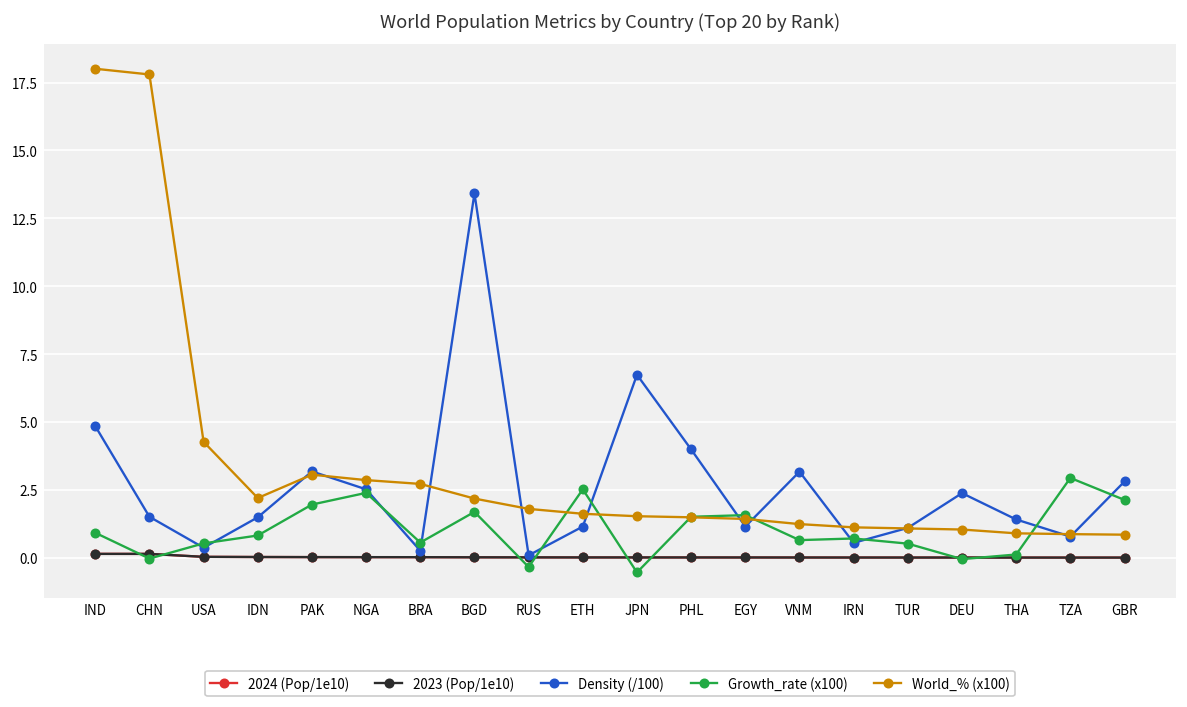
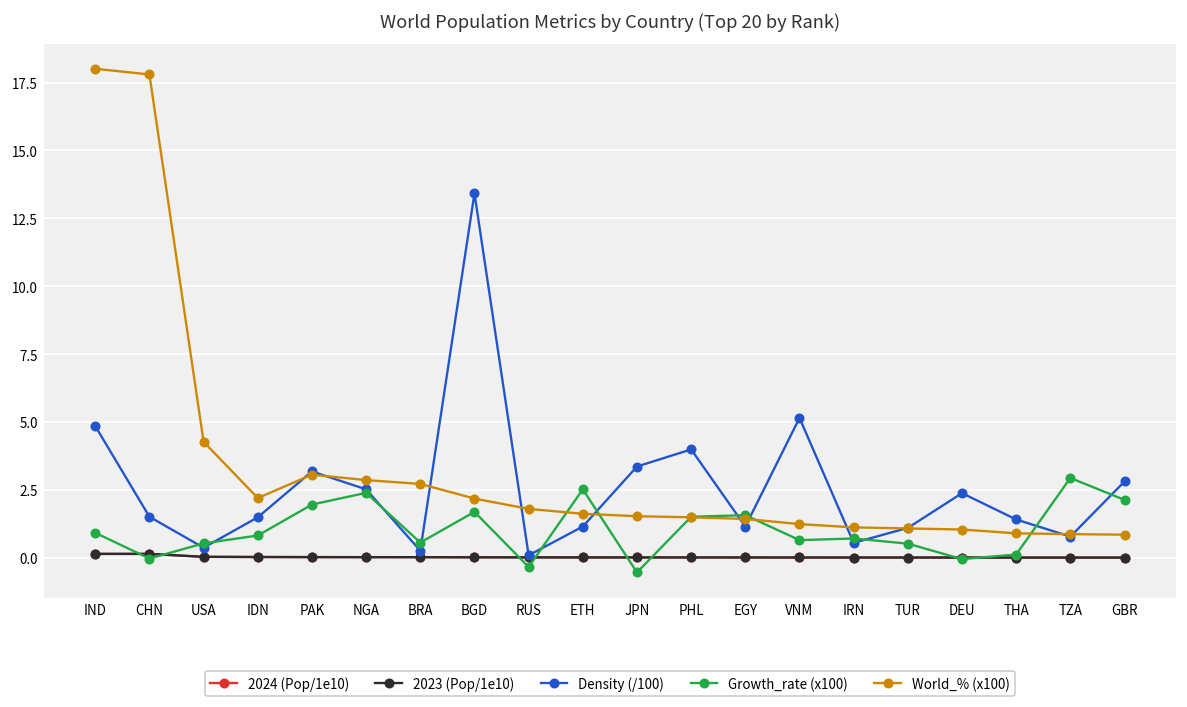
  {
    "2023 (Pop/1e10)": {
      "IND": 0.1,
      "CHN": 0.1,
      "USA": 0.0,
      "IDN": 0.0,
      "PAK": 0.0,
      "NGA": 0.0,
      "BRA": 0.0,
      "BGD": 0.0,
      "ETH": 0.0,
      "JPN": 0.0,
      "PHL": 0.0,
      "EGY": 0.0,
      "VNM": 0.0,
      "IRN": 0.0,
      "TUR": 0.0,
      "TZA": 0.0,
      "GBR": 0.0
    },
    "Density (/100)": {
      "IND": 4.9,
      "CHN": 1.5,
      "USA": 0.4,
      "IDN": 1.5,
      "PAK": 3.2,
      "NGA": 2.5,
      "BRA": 0.3,
      "BGD": 13.4,
      "ETH": 1.2,
-     "JPN": 6.7,
+     "JPN": 3.4,
      "PHL": 4.0,
      "EGY": 1.2,
-     "VNM": 3.2,
+     "VNM": 5.2,
      "IRN": 0.6,
      "DEU": 2.4,
      "THA": 1.4,
      "GBR": 2.8
    },
    "Growth_rate (x100)": {
      "IND": 0.9,
      "CHN": 0.0,
      "USA": 0.5,
      "IDN": 0.8,
      "PAK": 2.0,
      "NGA": 2.4,
      "BRA": 0.6,
      "BGD": 1.7,
      "RUS": -0.3,
      "ETH": 2.5,
      "JPN": -0.5,
      "EGY": 1.6,
      "VNM": 0.7,
      "IRN": 0.7,
      "TUR": 0.5,
      "TZA": 2.9,
      "GBR": 2.1
    },
    "World_% (x100)": {
      "IND": 18.0,
      "CHN": 17.8,
      "USA": 4.3,
      "IDN": 2.2,
      "PAK": 3.1,
      "NGA": 2.9,
      "BRA": 2.7,
      "BGD": 2.2,
      "RUS": 1.8,
      "ETH": 1.6,
      "JPN": 1.5,
      "EGY": 1.4,
      "VNM": 1.2,
      "IRN": 1.1,
      "DEU": 1.0,
      "THA": 0.9,
      "GBR": 0.9
    }
  }
